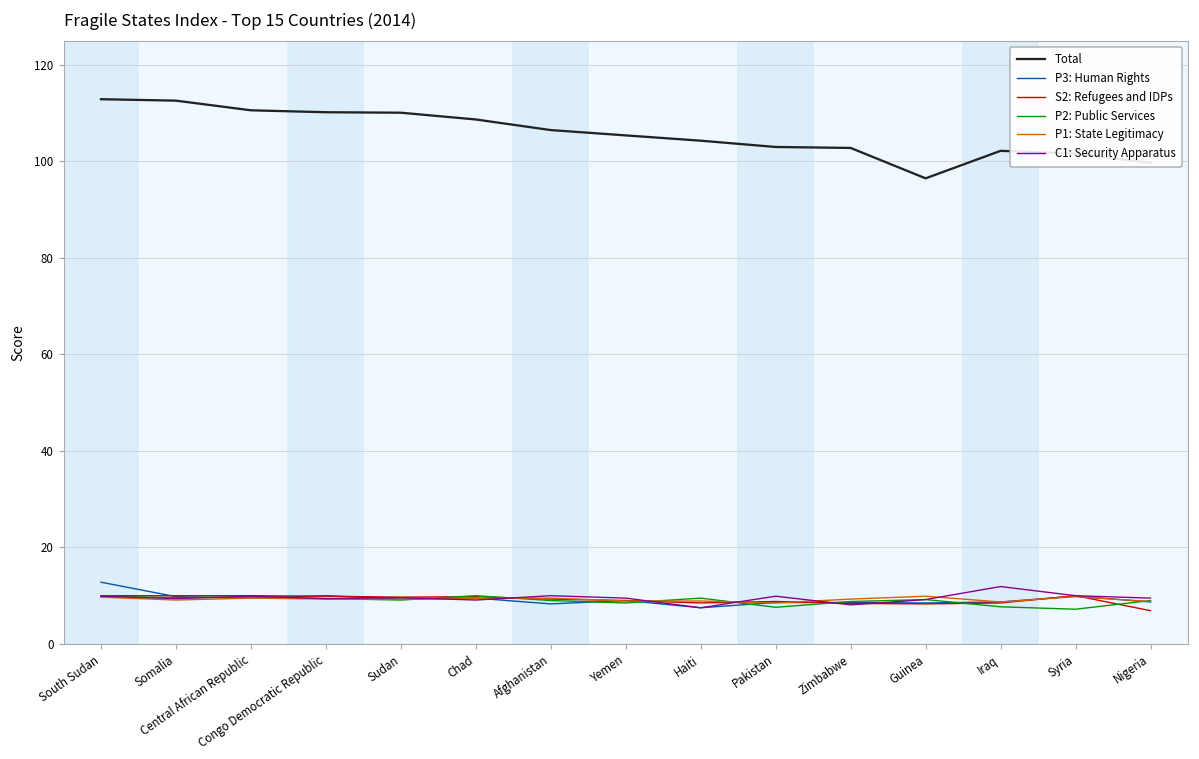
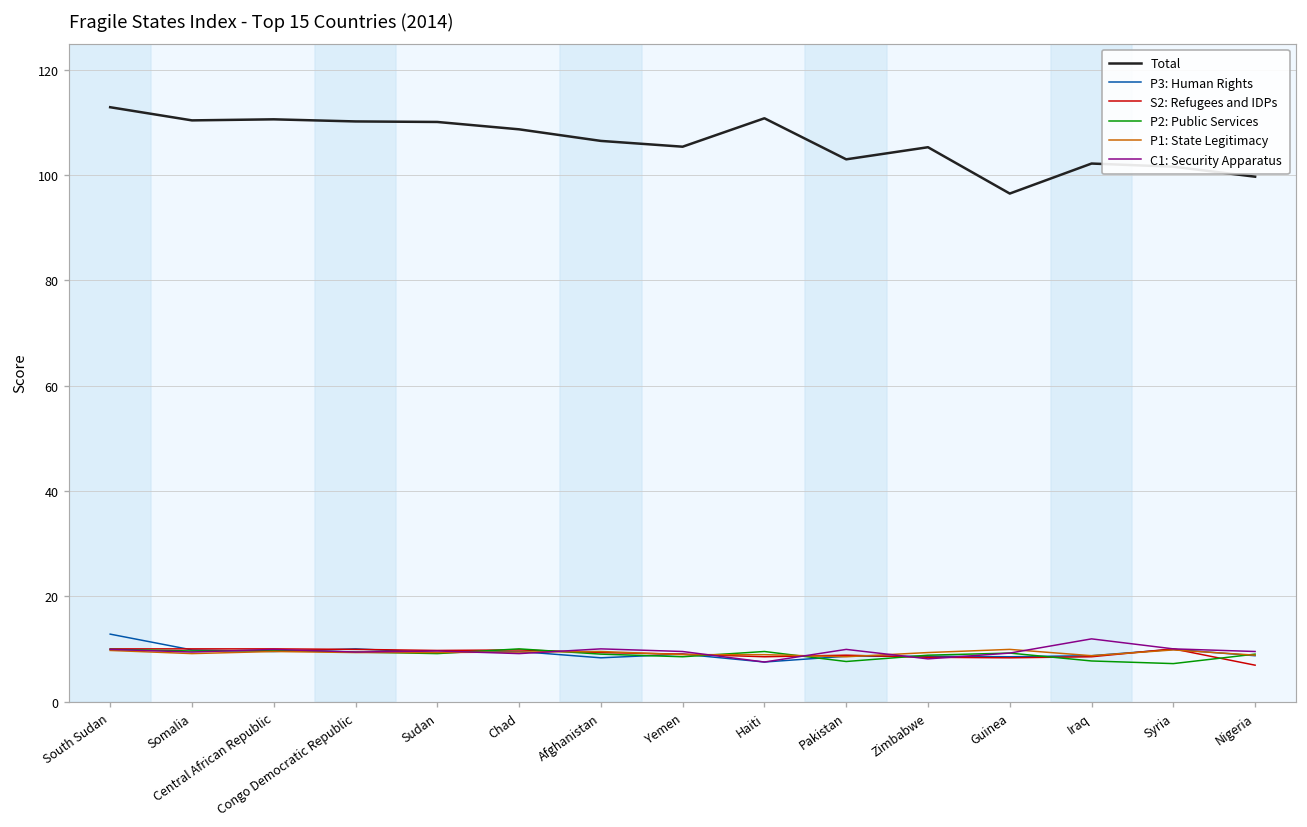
  {
    "Total": {
      "South Sudan": 113,
-     "Somalia": 113,
+     "Somalia": 110,
      "Central African Republic": 111,
      "Congo Democratic Republic": 110,
      "Sudan": 110,
      "Chad": 109,
      "Afghanistan": 107,
      "Yemen": 105,
-     "Haiti": 104,
+     "Haiti": 111,
      "Pakistan": 103,
-     "Zimbabwe": 103,
+     "Zimbabwe": 105,
      "Guinea": 97,
      "Iraq": 102,
      "Nigeria": 100
    },
    "P3: Human Rights": {
      "South Sudan": 13,
      "Afghanistan": 8
    },
    "S2: Refugees and IDPs": {
      "Nigeria": 7
    },
    "P2: Public Services": {
      "Haiti": 10,
      "Pakistan": 8,
      "Iraq": 8,
      "Syria": 7
    },
    "P1: State Legitimacy": {
      "Guinea": 10
    },
    "C1: Security Apparatus": {
      "Pakistan": 10,
      "Iraq": 12
    }
  }
